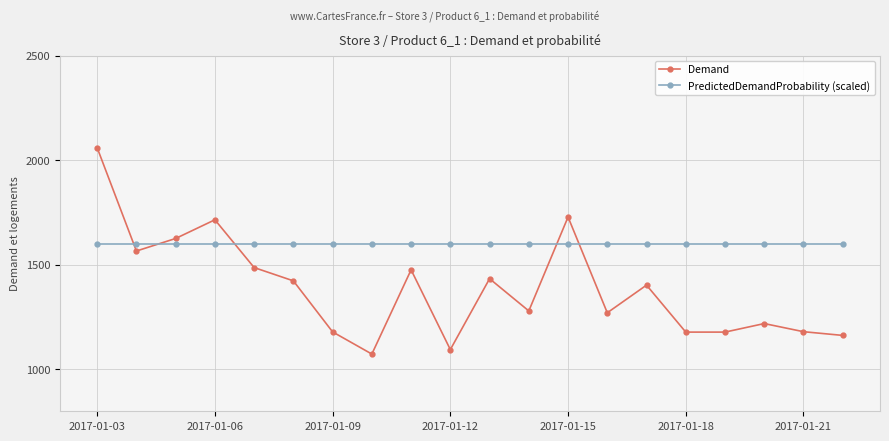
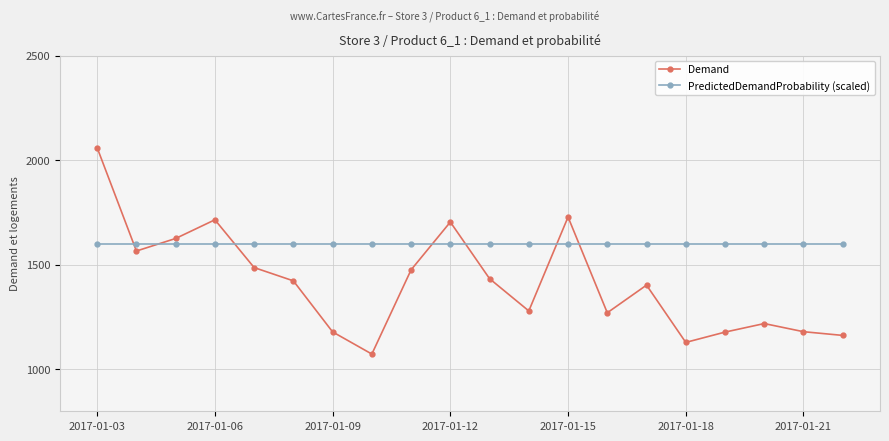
  {
    "Demand": {
      "2017-01-03": 2060,
      "2017-01-06": 1720,
      "2017-01-09": 1180,
-     "2017-01-12": 1090,
+     "2017-01-12": 1700,
      "2017-01-15": 1730,
-     "2017-01-18": 1180,
+     "2017-01-18": 1130,
      "2017-01-21": 1180
    },
    "PredictedDemandProbability (scaled)": {
      "2017-01-03": 1600,
      "2017-01-06": 1600,
      "2017-01-09": 1600,
      "2017-01-12": 1600,
      "2017-01-15": 1600,
      "2017-01-18": 1600,
      "2017-01-21": 1600
    }
  }
